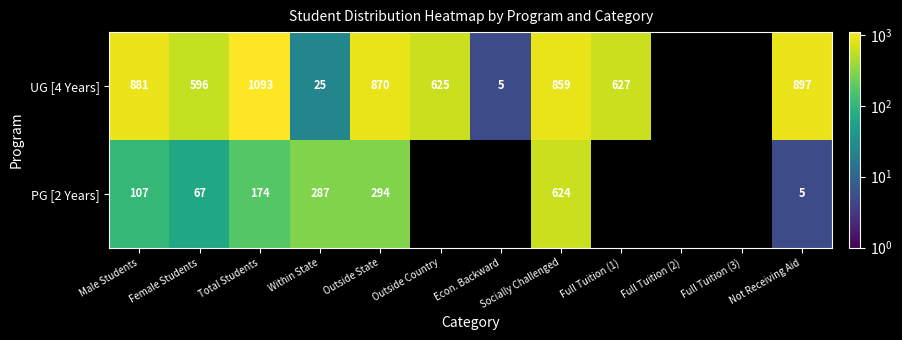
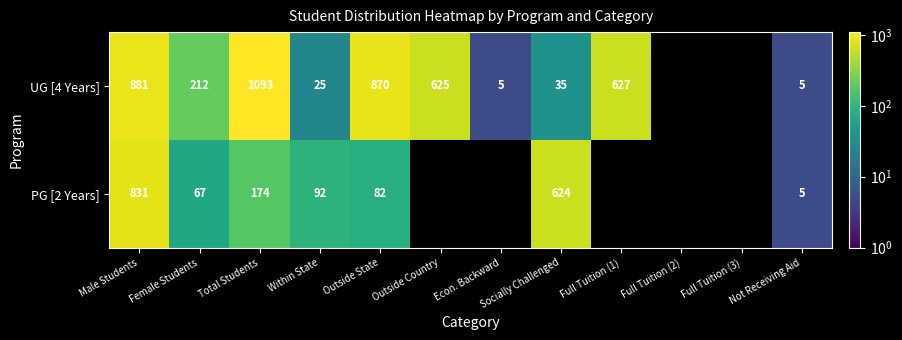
  {
    "UG [4 Years]": {
      "Male Students": 881,
-     "Female Students": 596,
+     "Female Students": 212,
      "Total Students": 1093,
      "Within State": 25,
      "Outside State": 870,
      "Outside Country": 625,
      "Econ. Backward": 5,
-     "Socially Challenged": 859,
+     "Socially Challenged": 35,
      "Full Tuition (1)": 627,
-     "Not Receiving Aid": 897
+     "Not Receiving Aid": 5
    },
    "PG [2 Years]": {
-     "Male Students": 107,
+     "Male Students": 831,
      "Female Students": 67,
      "Total Students": 174,
-     "Within State": 287,
-     "Outside State": 294,
+     "Within State": 92,
+     "Outside State": 82,
      "Socially Challenged": 624,
      "Not Receiving Aid": 5
    }
  }
